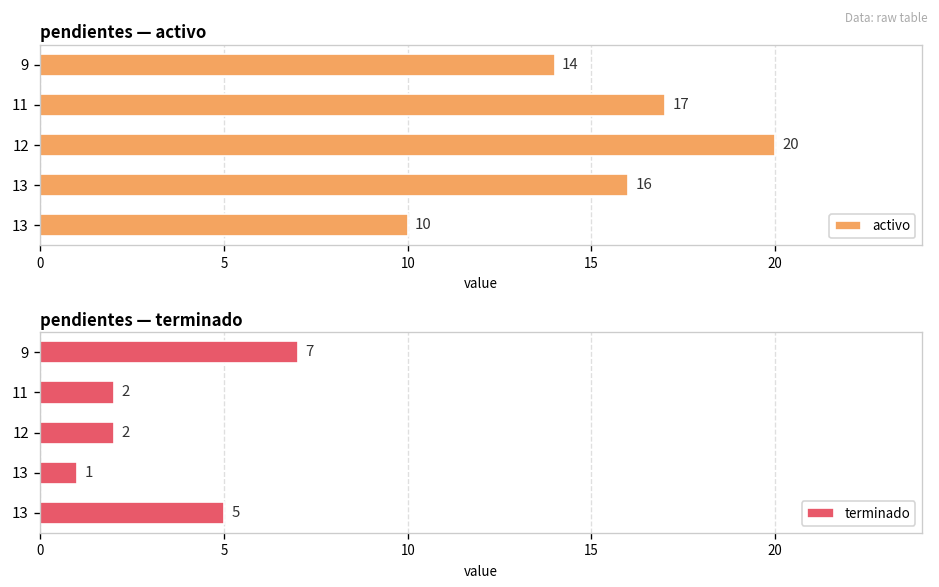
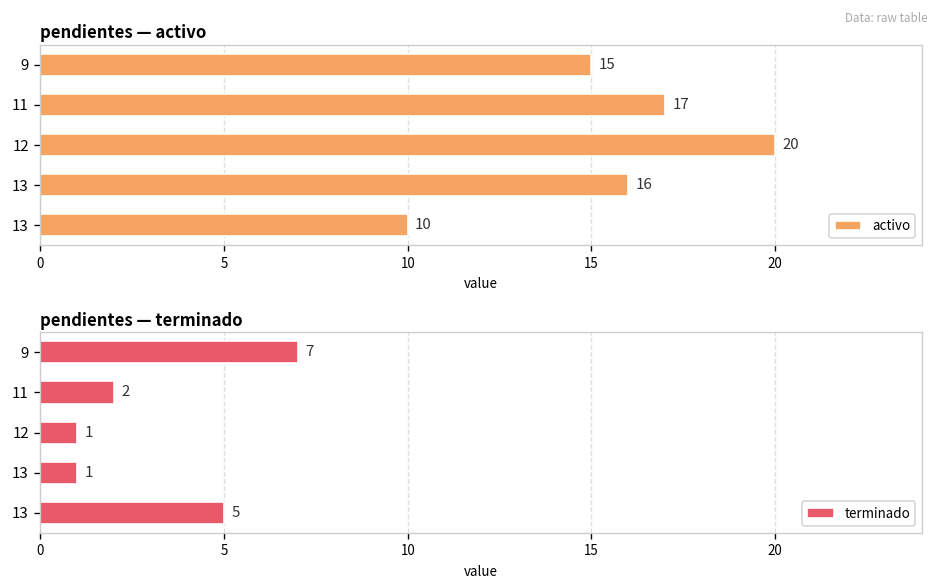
  {
    "pendientes — activo": {
-     "9": 14,
+     "9": 15,
      "11": 17,
      "12": 20
    },
    "pendientes — terminado": {
      "9": 7,
      "11": 2,
-     "12": 2
+     "12": 1
    }
  }
